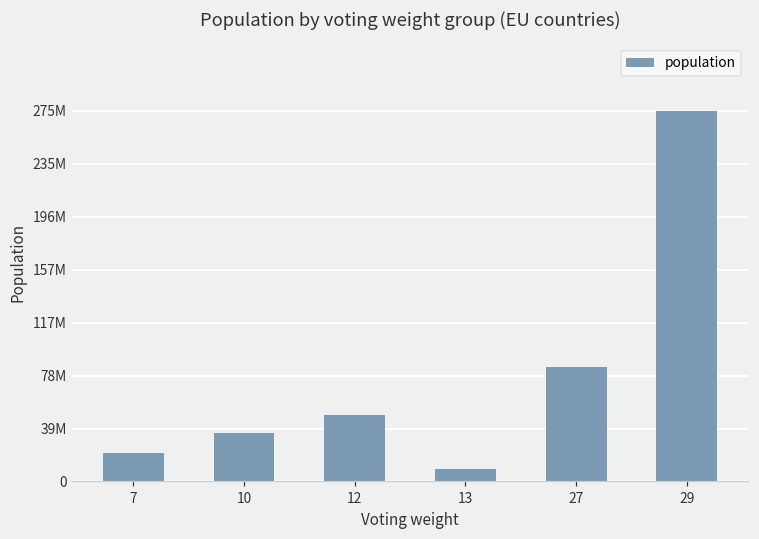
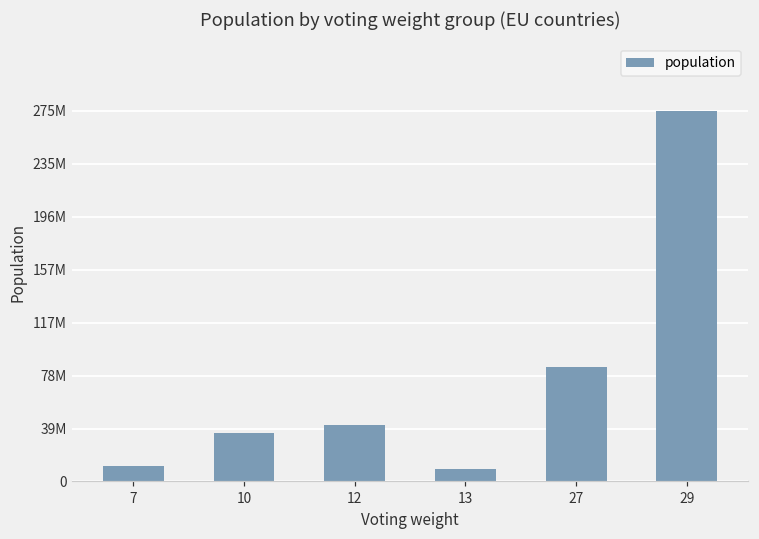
  {
-   "7": 21000000,
+   "7": 11000000,
    "10": 36000000,
-   "12": 49000000,
+   "12": 42000000,
    "13": 10000000,
    "27": 85000000,
    "29": 275000000
  }
